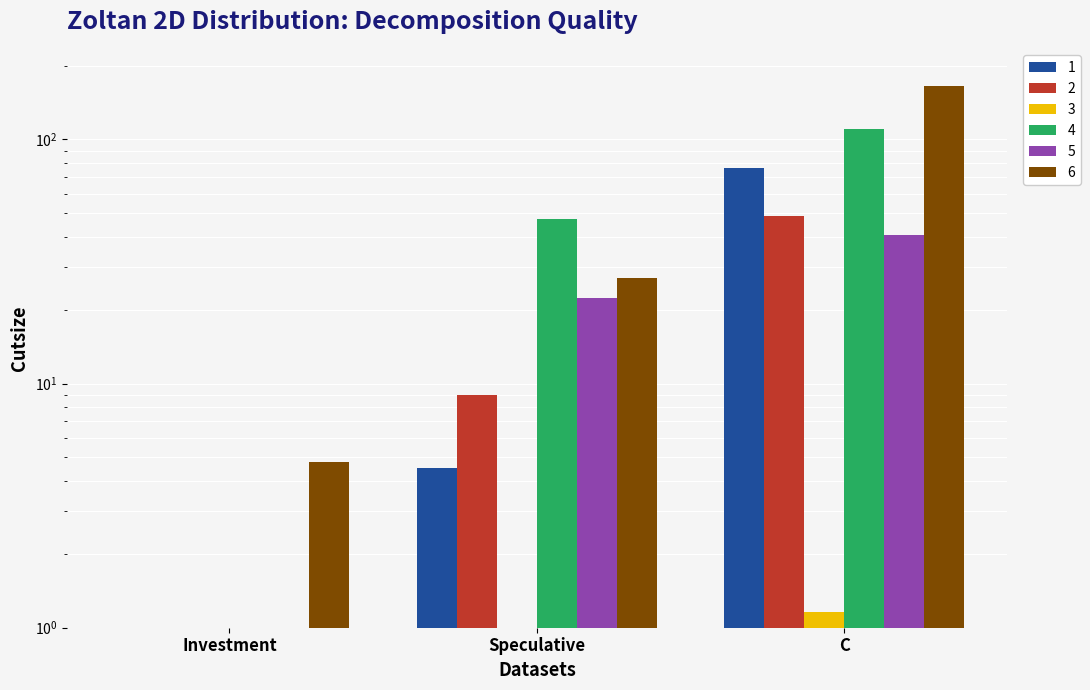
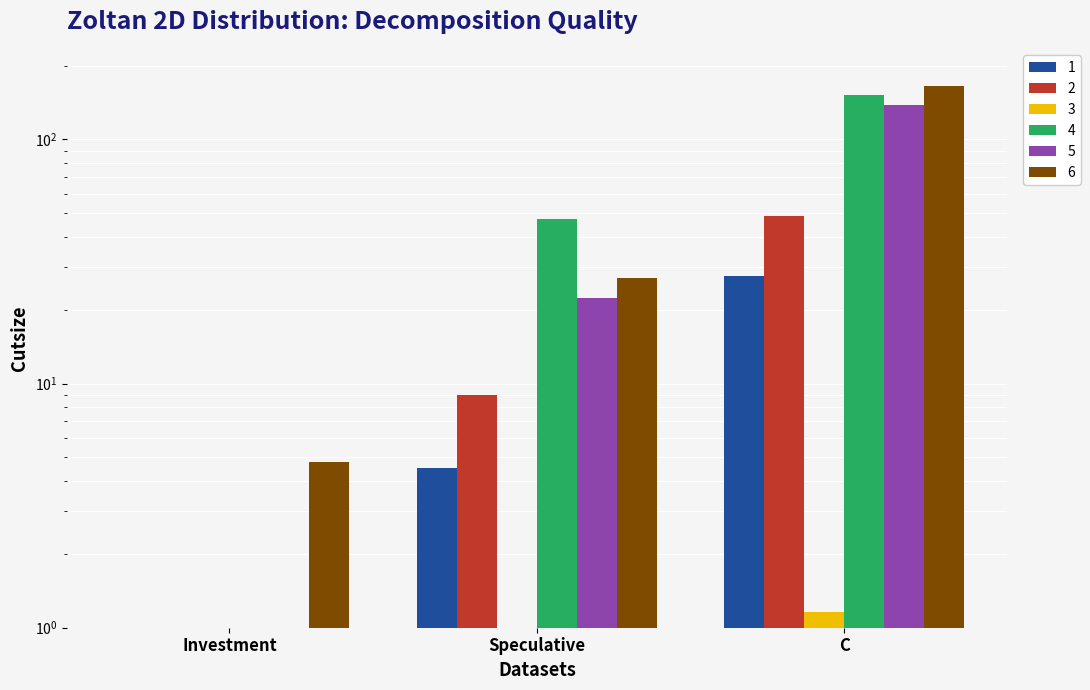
  {
    "1": {
      "Speculative": 4.5,
-     "C": 76
+     "C": 28
    },
    "2": {
      "Speculative": 9,
      "C": 49
    },
    "3": {
      "C": 1.2
    },
    "4": {
      "Speculative": 47,
-     "C": 110
+     "C": 150
    },
    "5": {
      "Speculative": 22,
-     "C": 41
+     "C": 140
    },
    "6": {
      "Investment": 4.8,
      "Speculative": 27,
      "C": 170
    }
  }
